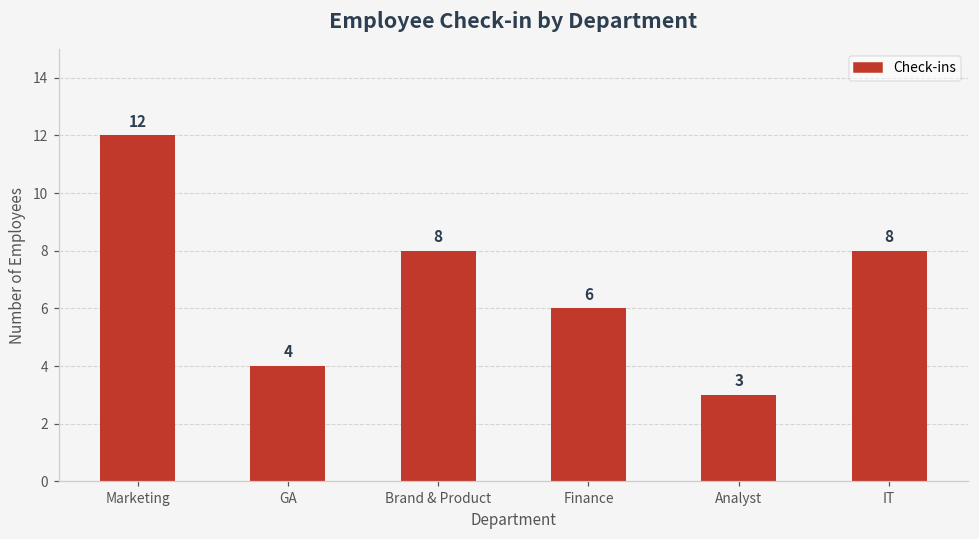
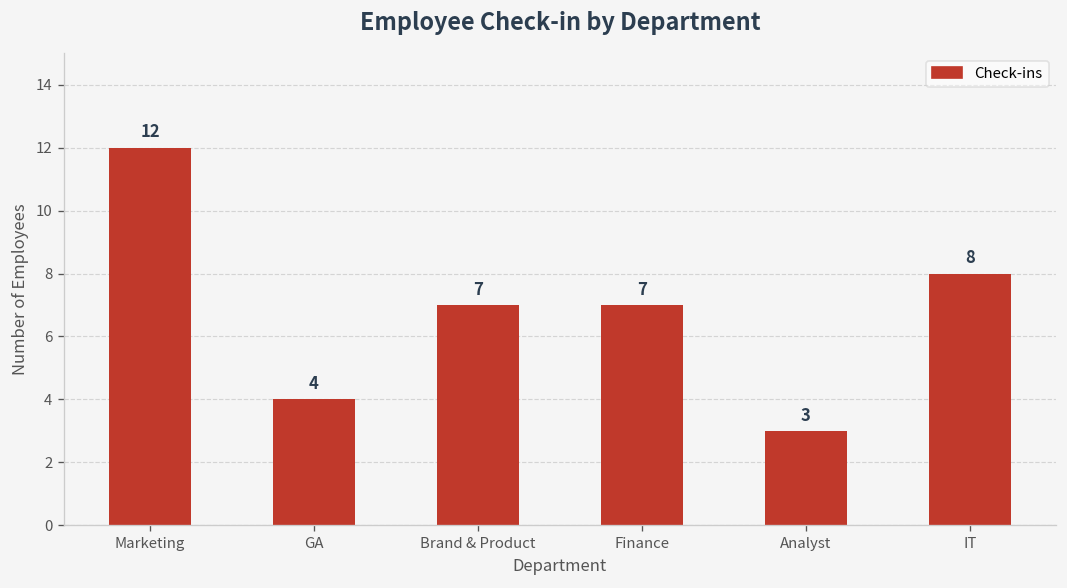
  {
    "Marketing": 12,
    "GA": 4,
-   "Brand & Product": 8,
-   "Finance": 6,
+   "Brand & Product": 7,
+   "Finance": 7,
    "Analyst": 3,
    "IT": 8
  }
